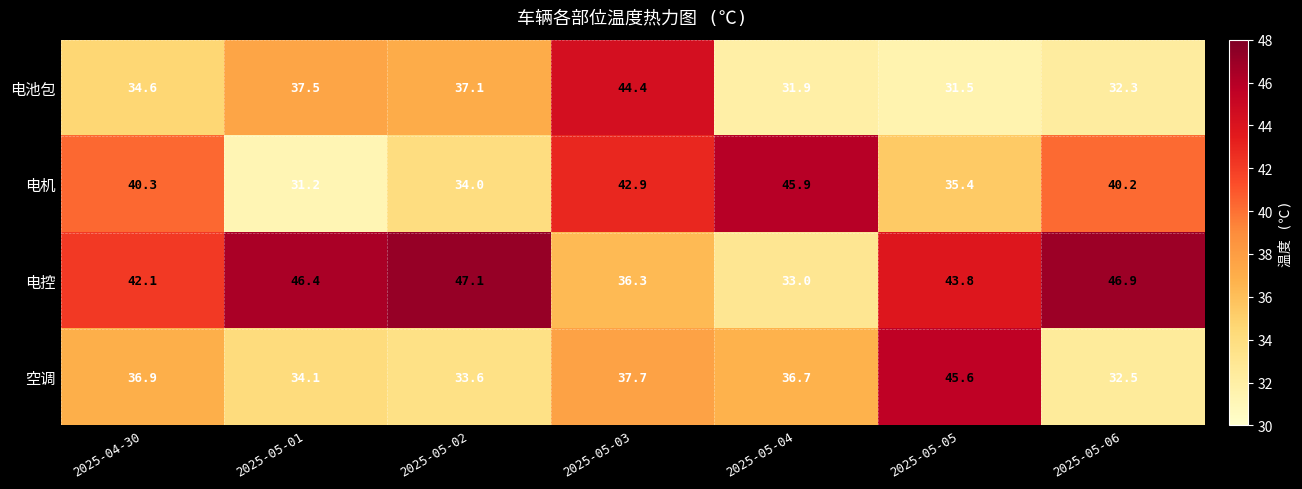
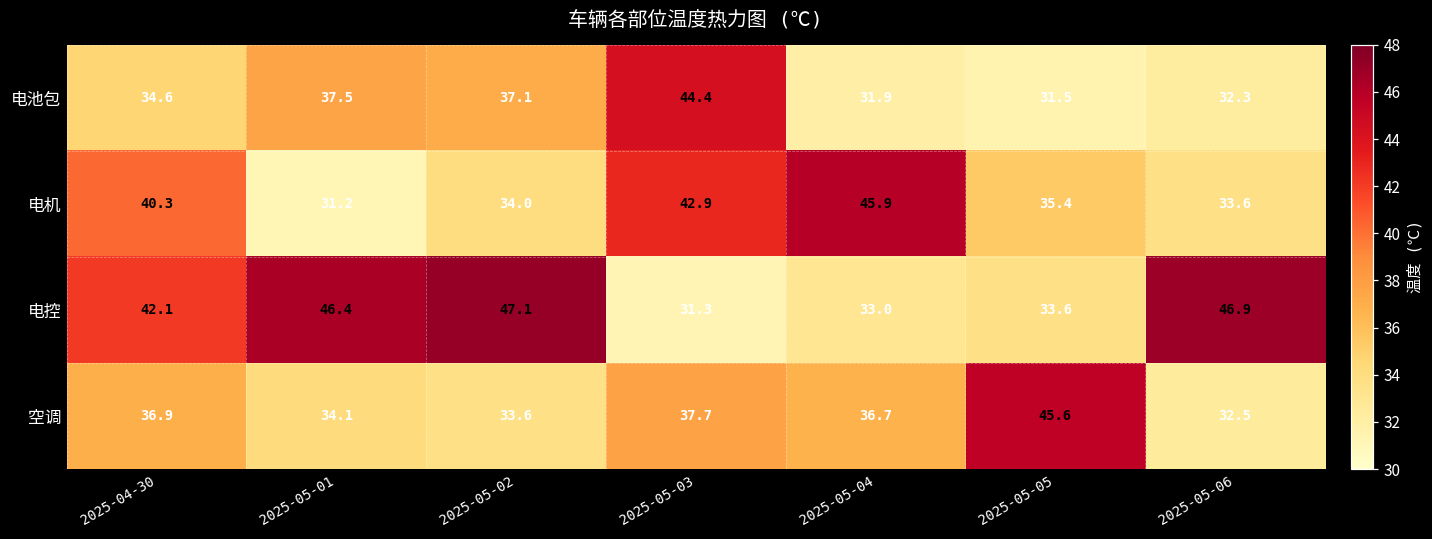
  {
    "电池包": {
      "2025-04-30": 34.6,
      "2025-05-01": 37.5,
      "2025-05-02": 37.1,
      "2025-05-03": 44.4,
      "2025-05-04": 31.9,
      "2025-05-05": 31.5,
      "2025-05-06": 32.3
    },
    "电机": {
      "2025-04-30": 40.3,
      "2025-05-01": 31.2,
      "2025-05-02": 34.0,
      "2025-05-03": 42.9,
      "2025-05-04": 45.9,
      "2025-05-05": 35.4,
-     "2025-05-06": 40.2
+     "2025-05-06": 33.6
    },
    "电控": {
      "2025-04-30": 42.1,
      "2025-05-01": 46.4,
      "2025-05-02": 47.1,
-     "2025-05-03": 36.3,
+     "2025-05-03": 31.3,
      "2025-05-04": 33.0,
-     "2025-05-05": 43.8,
+     "2025-05-05": 33.6,
      "2025-05-06": 46.9
    },
    "空调": {
      "2025-04-30": 36.9,
      "2025-05-01": 34.1,
      "2025-05-02": 33.6,
      "2025-05-03": 37.7,
      "2025-05-04": 36.7,
      "2025-05-05": 45.6,
      "2025-05-06": 32.5
    }
  }
